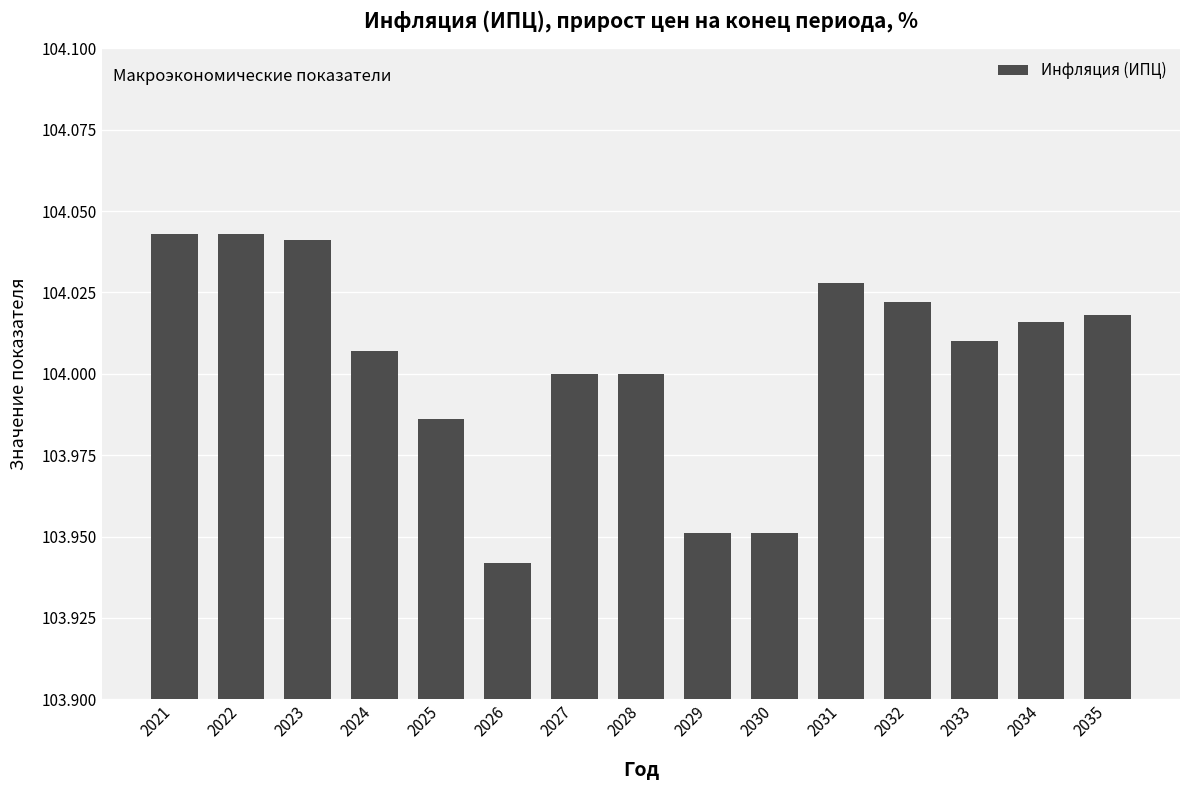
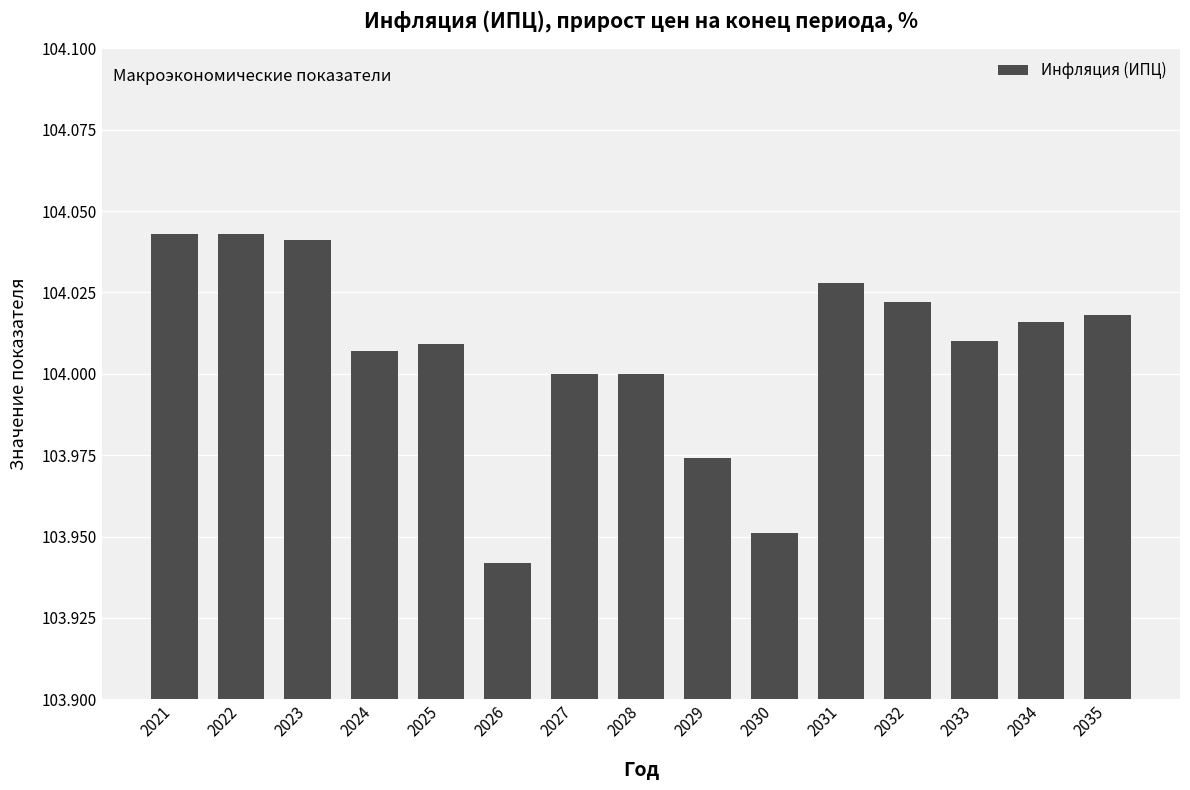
  {
    "2021": 104.043,
    "2022": 104.043,
    "2023": 104.041,
    "2024": 104.007,
-   "2025": 103.986,
+   "2025": 104.009,
    "2026": 103.942,
    "2027": 104.000,
    "2028": 104.000,
-   "2029": 103.951,
+   "2029": 103.974,
    "2030": 103.951,
    "2031": 104.028,
    "2032": 104.022,
    "2033": 104.010,
    "2034": 104.016,
    "2035": 104.018
  }
